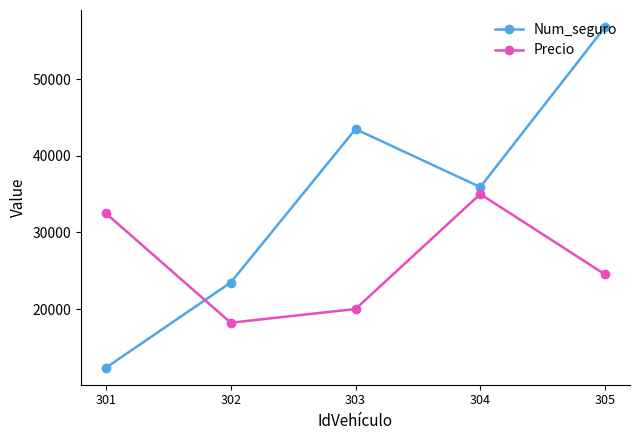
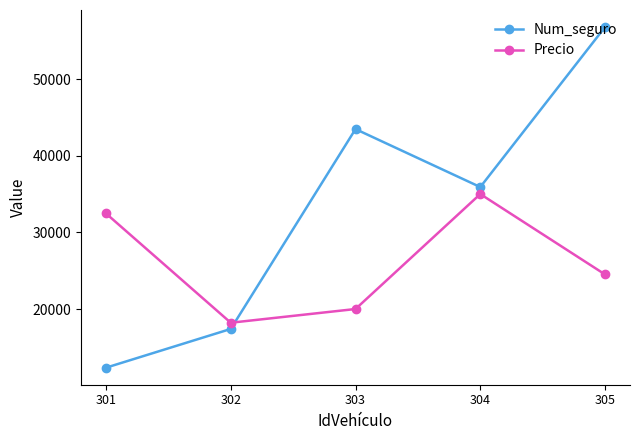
  {
    "Num_seguro": {
      "301": 12000,
-     "302": 23000,
+     "302": 17000,
      "303": 43000,
      "304": 36000,
      "305": 57000
    },
    "Precio": {
      "301": 32000,
      "302": 18000,
      "303": 20000,
      "304": 35000,
      "305": 25000
    }
  }
